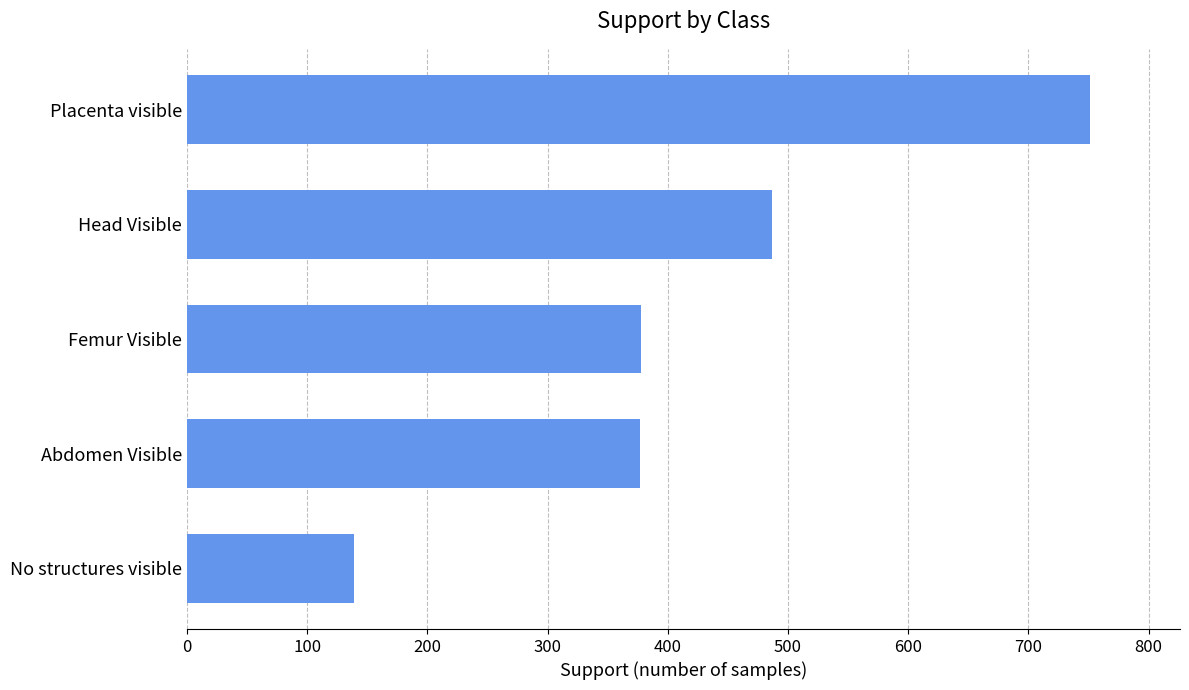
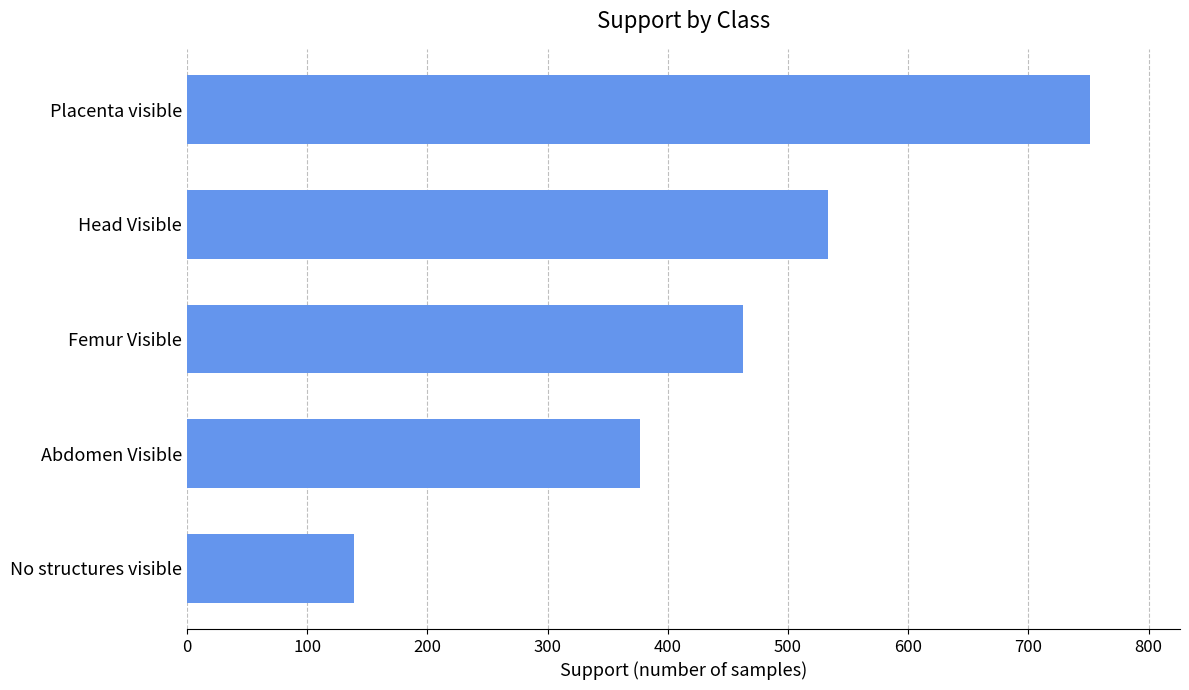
  {
    "Placenta visible": 751,
-   "Head Visible": 487,
-   "Femur Visible": 378,
+   "Head Visible": 533,
+   "Femur Visible": 463,
    "Abdomen Visible": 377,
    "No structures visible": 139
  }
